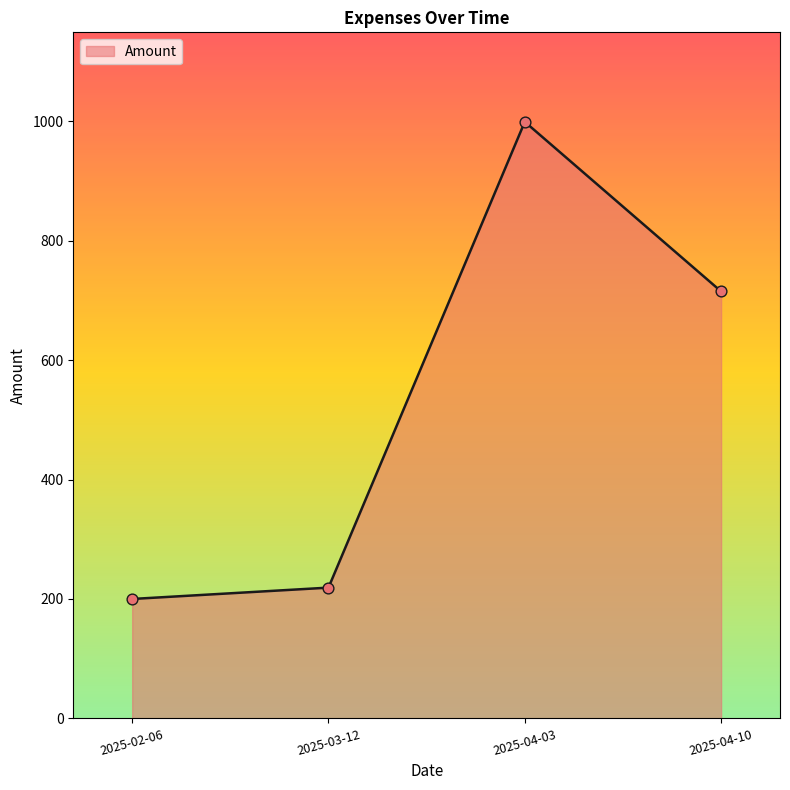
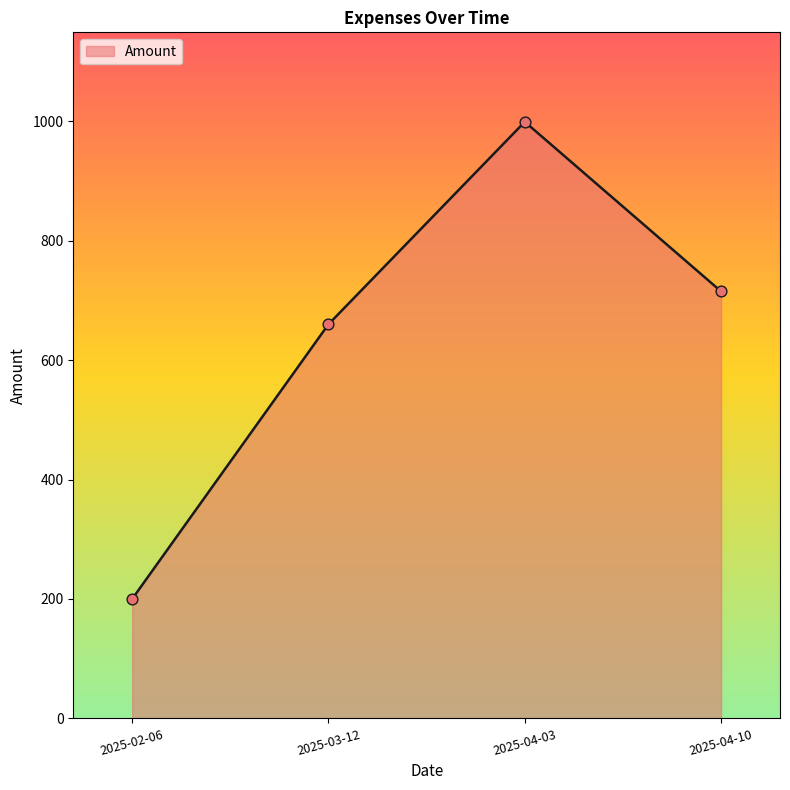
  {
    "2025-02-06": 200,
-   "2025-03-12": 220,
+   "2025-03-12": 660,
    "2025-04-03": 1000,
    "2025-04-10": 720
  }
